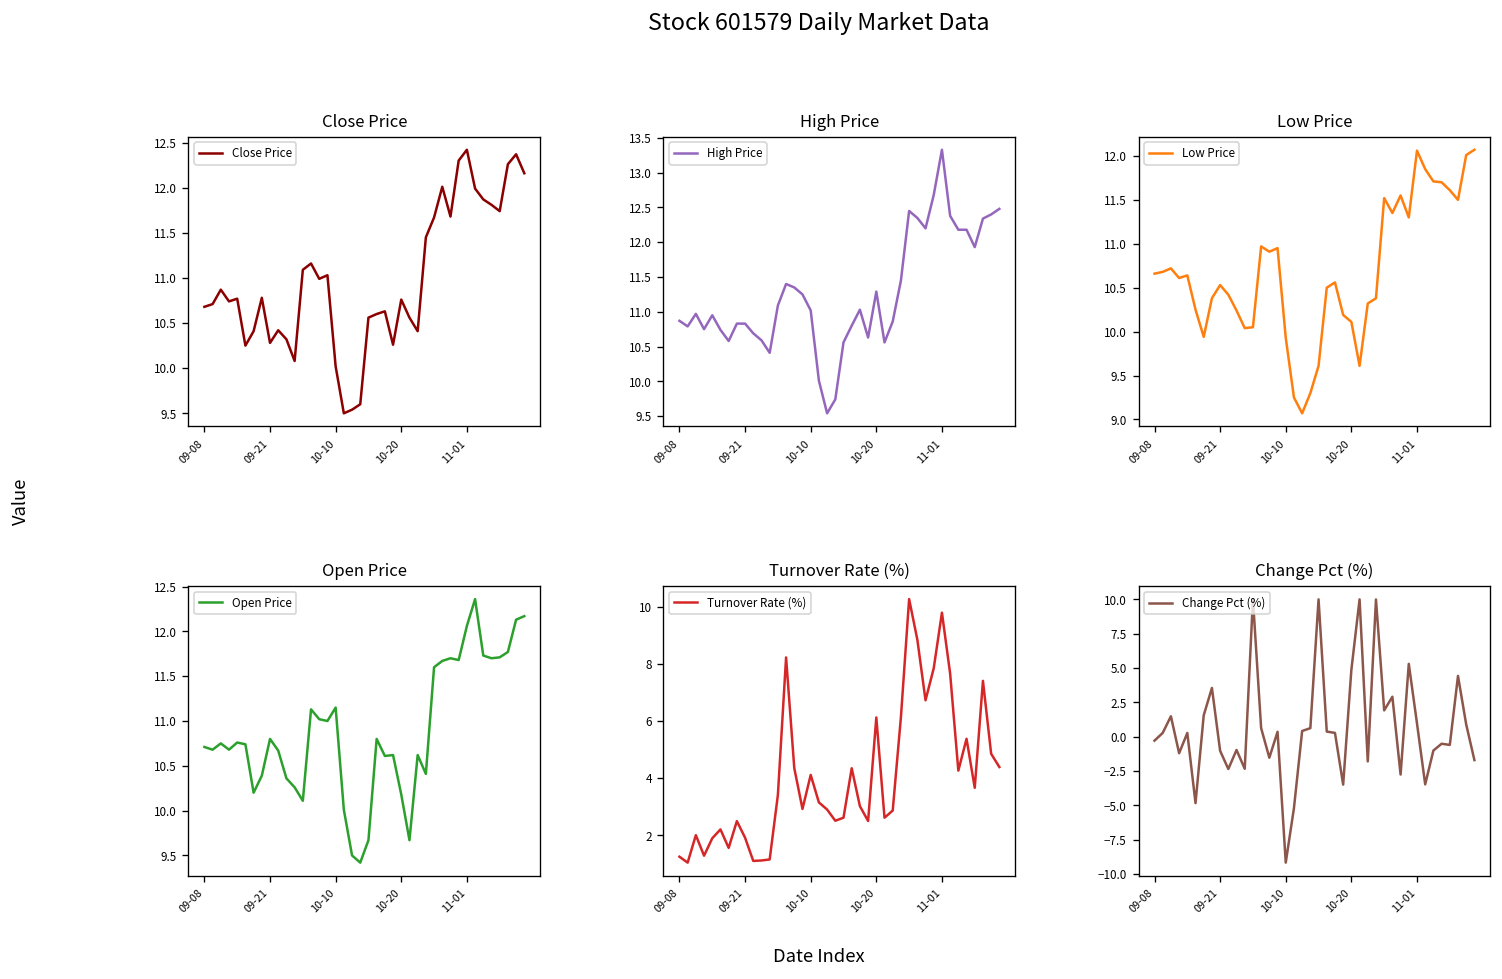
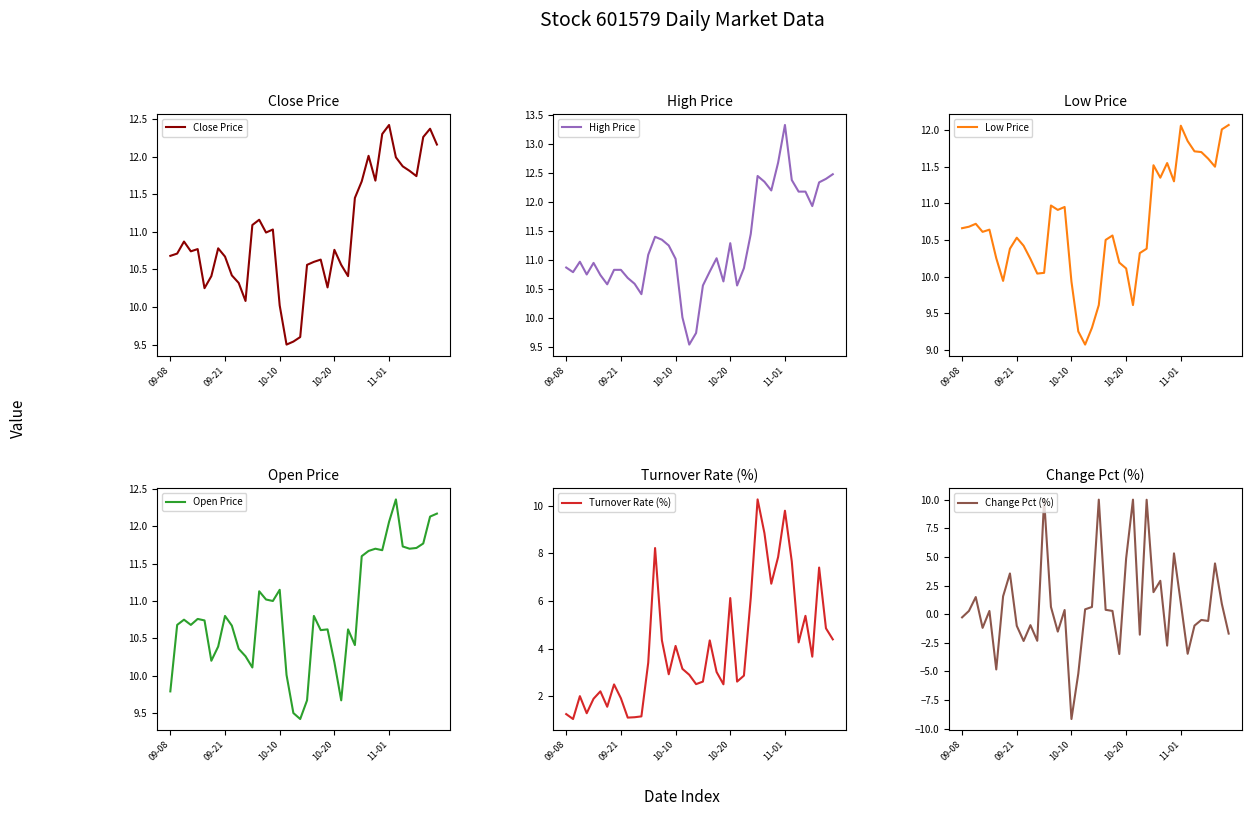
  {
    "Close Price": {
      "09-08": 10.7,
-     "09-21": 10.3,
+     "09-21": 10.7,
      "10-10": 10.0,
      "10-20": 10.8,
      "11-01": 12.4
    },
    "High Price": {
      "09-08": 10.9,
      "09-21": 10.8,
      "10-10": 11.0,
      "10-20": 11.3,
      "11-01": 13.3
    },
    "Low Price": {
      "09-08": 10.7,
      "09-21": 10.5,
      "10-10": 9.9,
      "10-20": 10.1,
      "11-01": 12.1
    },
    "Open Price": {
-     "09-08": 10.7,
+     "09-08": 9.8,
      "09-21": 10.8,
      "10-10": 11.2,
      "10-20": 10.2,
      "11-01": 12.1
    },
    "Turnover Rate (%)": {
      "09-08": 1.3,
      "09-21": 1.9,
      "10-10": 4.1,
      "10-20": 6.1,
      "11-01": 9.8
    },
    "Change Pct (%)": {
      "09-08": -0.3,
      "09-21": -1.0,
      "10-10": -9.2,
      "10-20": 4.9,
      "11-01": 1.0
    }
  }
